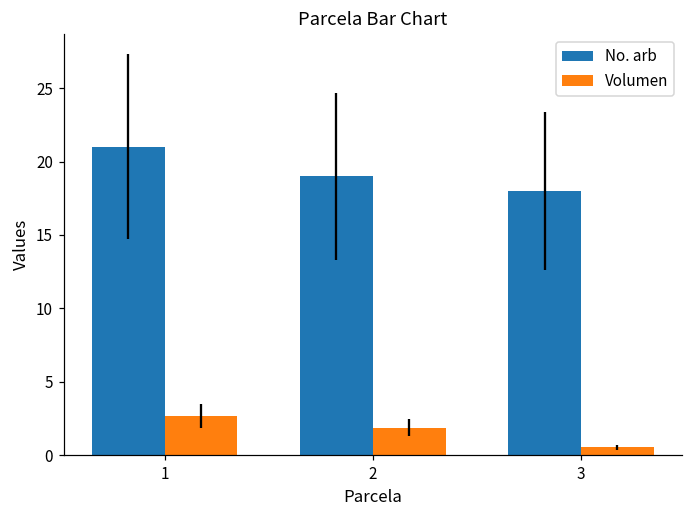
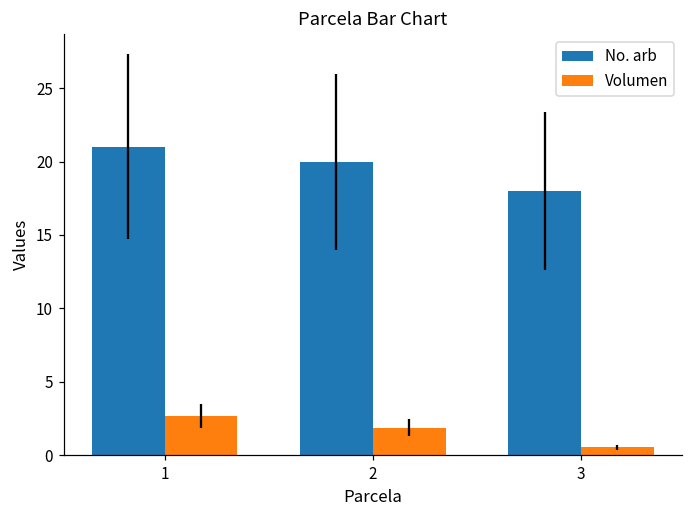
  {
    "No. arb": {
      "1": 21,
-     "2": 19,
+     "2": 20,
      "3": 18
    },
    "Volumen": {
      "1": 2.7,
      "2": 2,
      "3": 0.5
    }
  }
